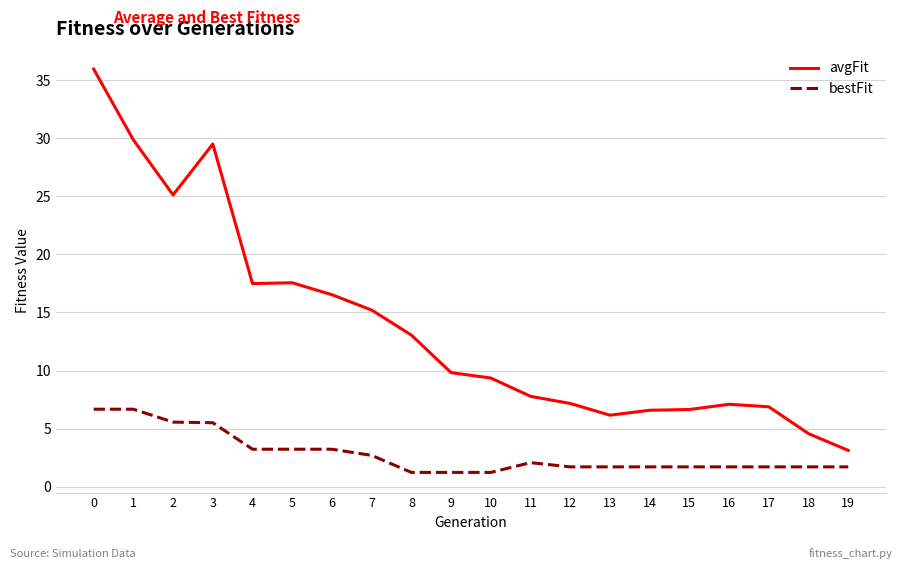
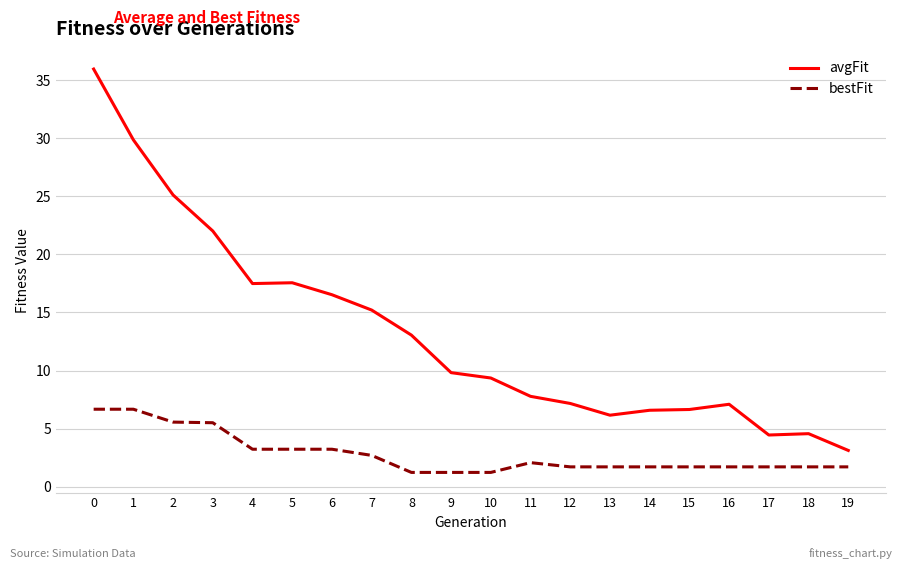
  {
    "avgFit": {
      "0": 35.9,
      "1": 29.9,
      "2": 25.1,
-     "3": 29.5,
+     "3": 22.0,
      "4": 17.5,
      "5": 17.6,
      "6": 16.5,
      "7": 15.2,
      "8": 13.1,
      "9": 9.8,
      "10": 9.4,
      "11": 7.8,
      "12": 7.2,
      "13": 6.2,
      "14": 6.6,
      "15": 6.6,
      "16": 7.1,
-     "17": 6.9,
+     "17": 4.5,
      "18": 4.6,
      "19": 3.1
    },
    "bestFit": {
      "0": 6.7,
      "1": 6.7,
      "2": 5.6,
      "3": 5.5,
      "4": 3.2,
      "5": 3.2,
      "6": 3.2,
      "7": 2.7,
      "8": 1.2,
      "9": 1.2,
      "10": 1.2,
      "11": 2.1,
      "12": 1.7,
      "13": 1.7,
      "14": 1.7,
      "15": 1.7,
      "16": 1.7,
      "17": 1.7,
      "18": 1.7,
      "19": 1.7
    }
  }
